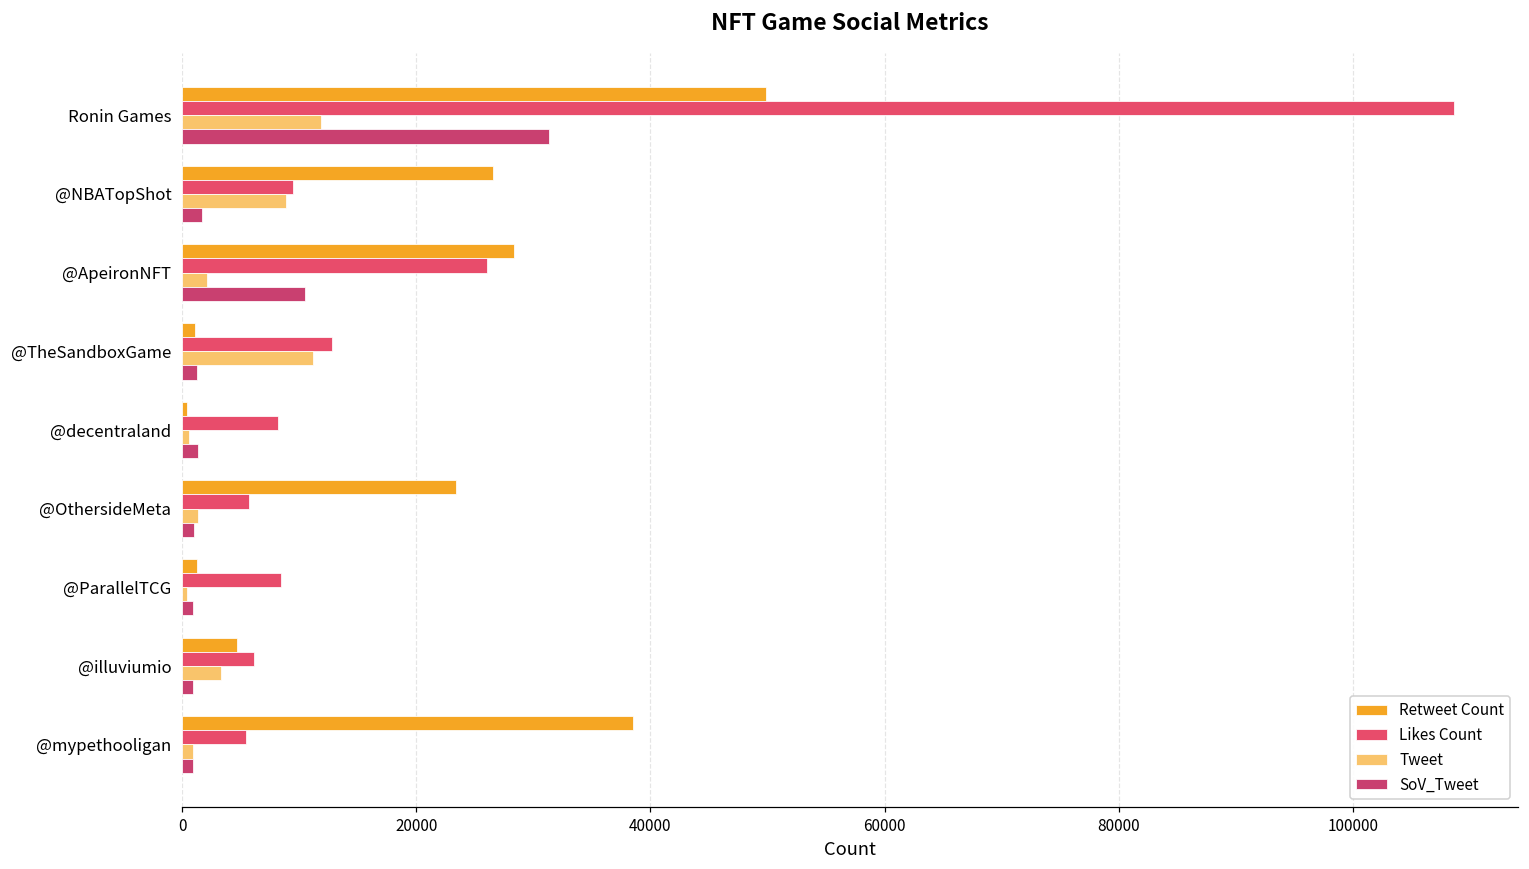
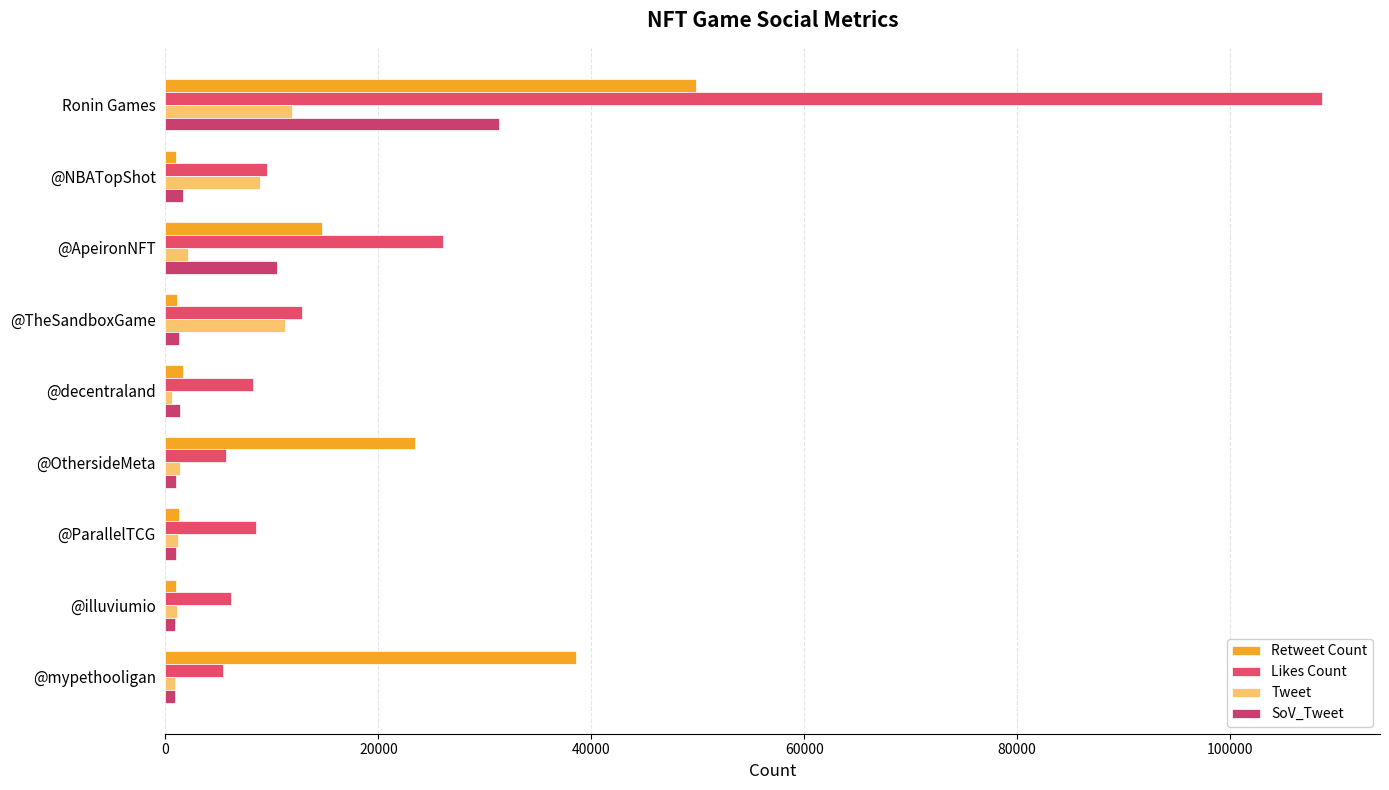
  {
    "Retweet Count": {
      "Ronin Games": 49900,
-     "@NBATopShot": 26600,
-     "@ApeironNFT": 28300,
+     "@NBATopShot": 1000,
+     "@ApeironNFT": 14700,
      "@TheSandboxGame": 1100,
-     "@decentraland": 400,
+     "@decentraland": 1600,
      "@OthersideMeta": 23400,
      "@ParallelTCG": 1300,
-     "@illuviumio": 4700,
+     "@illuviumio": 1000,
      "@mypethooligan": 38500
    },
    "Tweet": {
      "Ronin Games": 11900,
      "@NBATopShot": 8900,
      "@ApeironNFT": 2100,
      "@TheSandboxGame": 11200,
      "@decentraland": 600,
      "@OthersideMeta": 1300,
-     "@ParallelTCG": 400,
-     "@illuviumio": 3300,
+     "@ParallelTCG": 1200,
+     "@illuviumio": 1100,
      "@mypethooligan": 900
    }
  }
